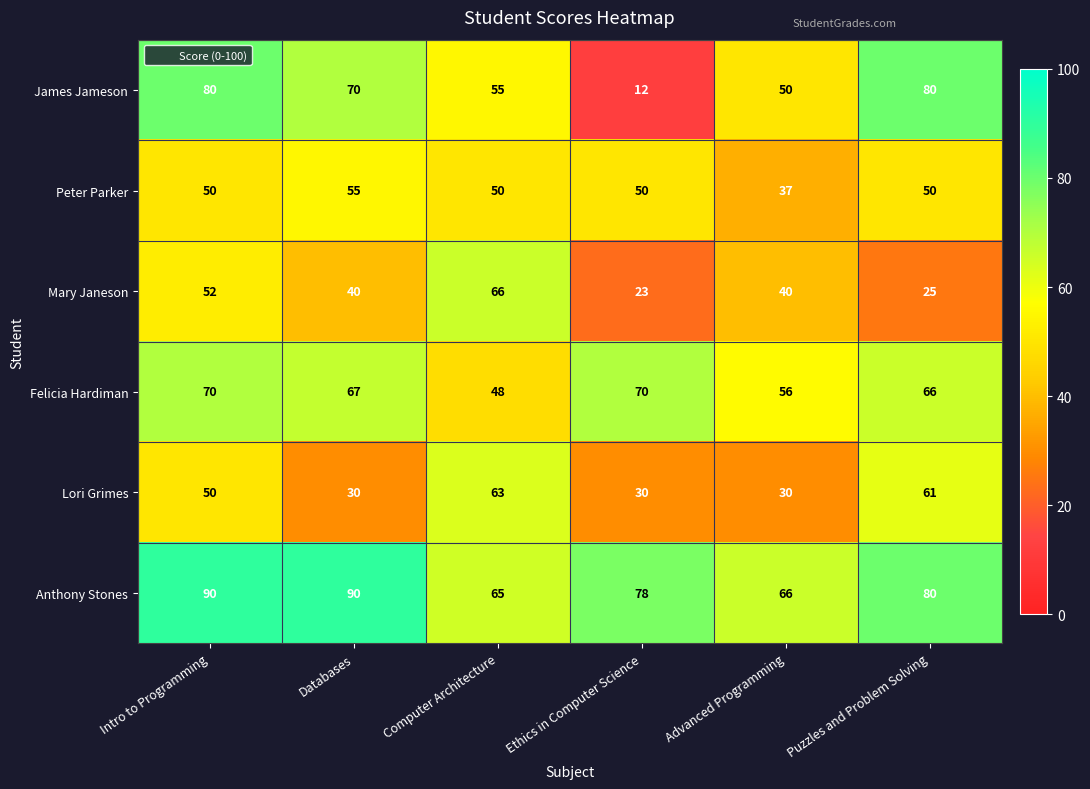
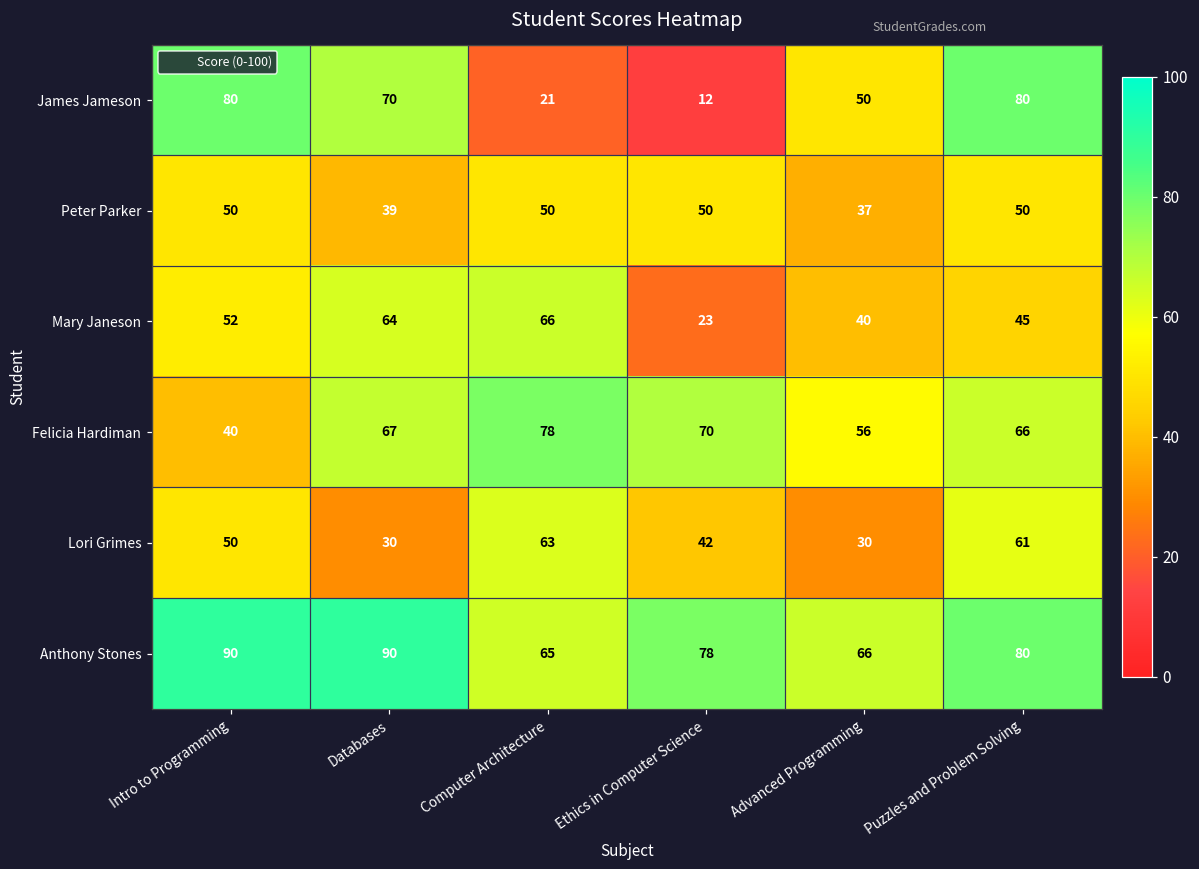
  {
    "James Jameson": {
      "Intro to Programming": 80,
      "Databases": 70,
-     "Computer Architecture": 55,
+     "Computer Architecture": 21,
      "Ethics in Computer Science": 12,
      "Advanced Programming": 50,
      "Puzzles and Problem Solving": 80
    },
    "Peter Parker": {
      "Intro to Programming": 50,
-     "Databases": 55,
+     "Databases": 39,
      "Computer Architecture": 50,
      "Ethics in Computer Science": 50,
      "Advanced Programming": 37,
      "Puzzles and Problem Solving": 50
    },
    "Mary Janeson": {
      "Intro to Programming": 52,
-     "Databases": 40,
+     "Databases": 64,
      "Computer Architecture": 66,
      "Ethics in Computer Science": 23,
      "Advanced Programming": 40,
-     "Puzzles and Problem Solving": 25
+     "Puzzles and Problem Solving": 45
    },
    "Felicia Hardiman": {
-     "Intro to Programming": 70,
+     "Intro to Programming": 40,
      "Databases": 67,
-     "Computer Architecture": 48,
+     "Computer Architecture": 78,
      "Ethics in Computer Science": 70,
      "Advanced Programming": 56,
      "Puzzles and Problem Solving": 66
    },
    "Lori Grimes": {
      "Intro to Programming": 50,
      "Databases": 30,
      "Computer Architecture": 63,
-     "Ethics in Computer Science": 30,
+     "Ethics in Computer Science": 42,
      "Advanced Programming": 30,
      "Puzzles and Problem Solving": 61
    },
    "Anthony Stones": {
      "Intro to Programming": 90,
      "Databases": 90,
      "Computer Architecture": 65,
      "Ethics in Computer Science": 78,
      "Advanced Programming": 66,
      "Puzzles and Problem Solving": 80
    }
  }
